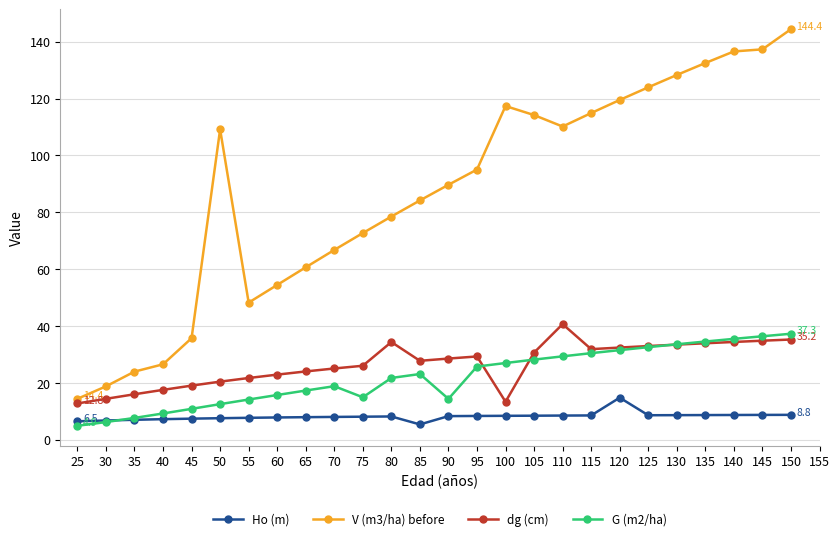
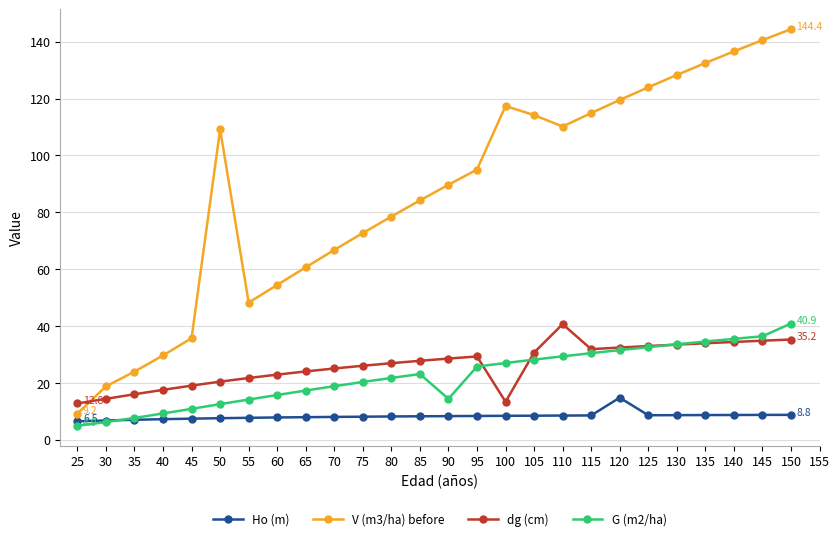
  {
    "Ho (m)": {
      "40": 7,
      "45": 7,
      "50": 8,
      "55": 8,
      "60": 8,
      "65": 8,
      "70": 8,
      "75": 8,
      "80": 8,
-     "85": 5,
+     "85": 8,
      "90": 8,
      "95": 8,
      "100": 8,
      "105": 8,
      "110": 9,
      "115": 9,
      "120": 15,
      "125": 9,
      "130": 9,
      "135": 9,
      "140": 9,
      "145": 9
    },
    "V (m3/ha) before": {
-     "25": 14.4,
-     "40": 27,
-     "145": 137,
+     "25": 9.2,
+     "40": 30,
+     "145": 141,
      "150": 144.4
    },
    "dg (cm)": {
      "35": 16,
      "40": 18,
      "45": 19,
      "50": 20,
      "55": 22,
      "60": 23,
      "65": 24,
      "70": 25,
      "75": 26,
-     "80": 34,
+     "80": 27,
      "85": 28,
      "90": 29,
      "95": 29,
      "100": 13,
      "105": 31,
      "110": 41,
      "115": 32,
      "120": 32,
      "140": 34,
      "145": 35
    },
    "G (m2/ha)": {
-     "75": 15,
-     "150": 37.3
+     "75": 20,
+     "150": 40.9
    }
  }
